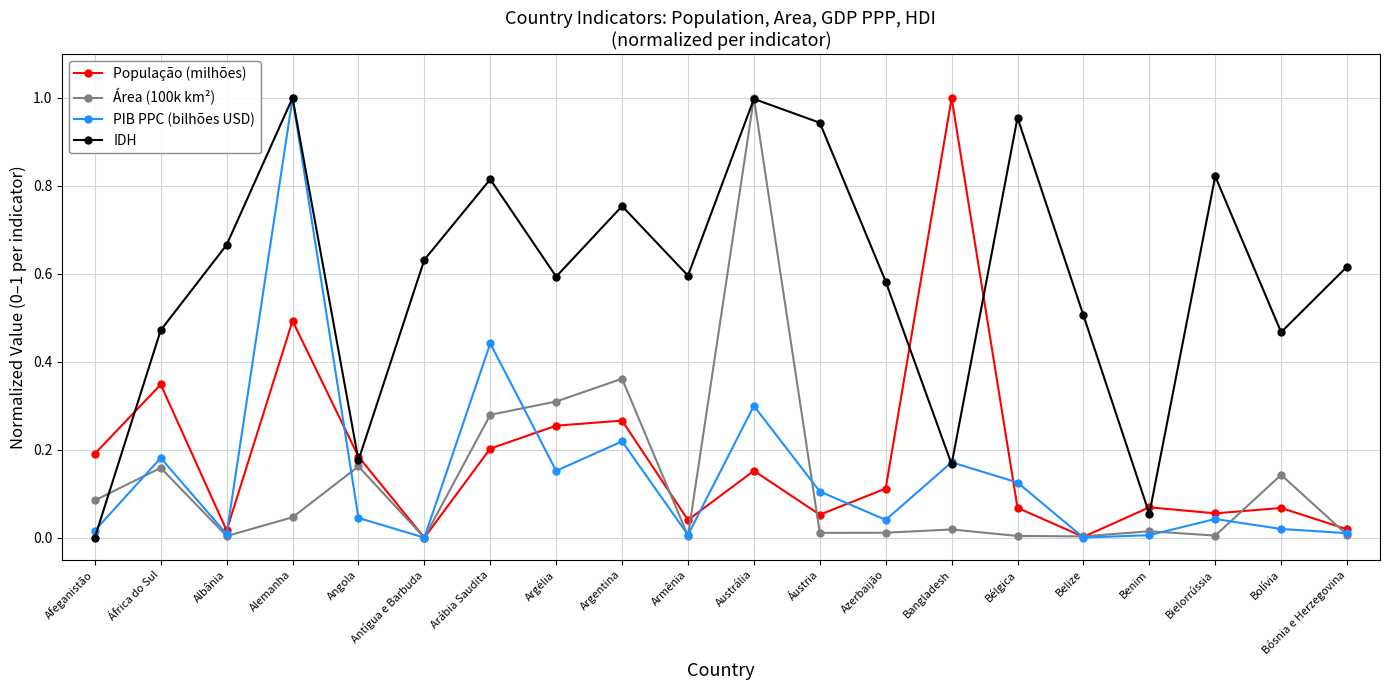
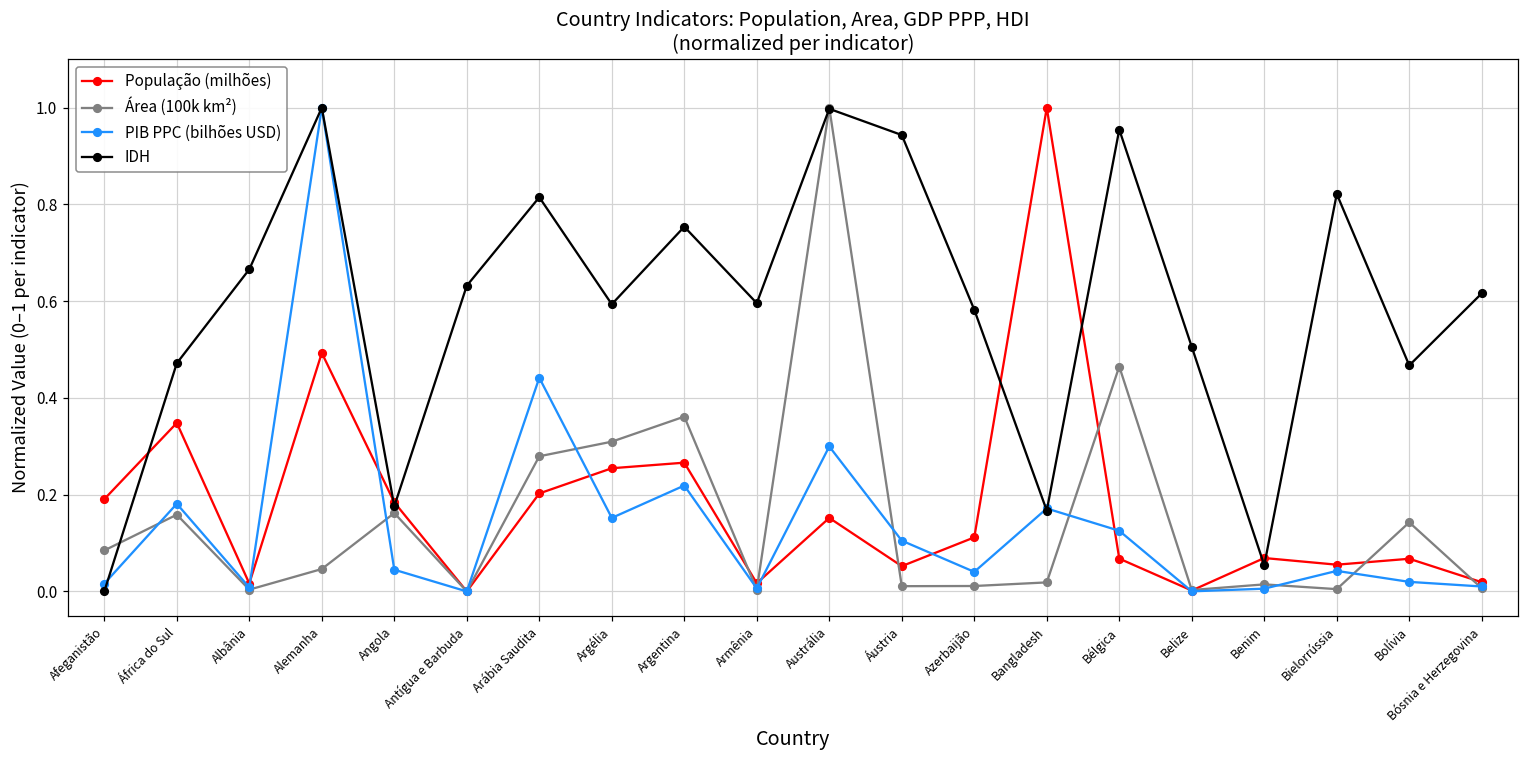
  {
    "População (milhões)": {
      "Afeganistão": 0.19,
      "África do Sul": 0.35,
      "Albânia": 0.02,
      "Alemanha": 0.49,
      "Angola": 0.18,
      "Arábia Saudita": 0.20,
      "Argélia": 0.25,
      "Argentina": 0.27,
-     "Armênia": 0.04,
+     "Armênia": 0.02,
      "Austrália": 0.15,
      "Áustria": 0.05,
      "Azerbaijão": 0.11,
      "Bangladesh": 1.00,
      "Bélgica": 0.07,
      "Benim": 0.07,
      "Bielorrússia": 0.06,
      "Bolívia": 0.07,
      "Bósnia e Herzegovina": 0.02
    },
    "Área (100k km²)": {
      "Afeganistão": 0.08,
      "África do Sul": 0.16,
      "Alemanha": 0.05,
      "Angola": 0.16,
      "Arábia Saudita": 0.28,
      "Argélia": 0.31,
      "Argentina": 0.36,
      "Áustria": 0.01,
      "Azerbaijão": 0.01,
      "Bangladesh": 0.02,
-     "Bélgica": 0.00,
+     "Bélgica": 0.46,
      "Benim": 0.01,
      "Bielorrússia": 0.00,
      "Bolívia": 0.14
    },
    "PIB PPC (bilhões USD)": {
      "Afeganistão": 0.02,
      "África do Sul": 0.18,
      "Angola": 0.04,
      "Arábia Saudita": 0.44,
      "Argélia": 0.15,
      "Argentina": 0.22,
      "Austrália": 0.30,
      "Áustria": 0.10,
      "Azerbaijão": 0.04,
      "Bélgica": 0.13,
      "Benim": 0.01,
      "Bielorrússia": 0.04,
      "Bolívia": 0.02
    },
    "IDH": {
      "Afeganistão": 0.00,
      "África do Sul": 0.47,
      "Albânia": 0.67,
      "Angola": 0.18,
      "Antígua e Barbuda": 0.63,
      "Arábia Saudita": 0.81,
      "Argélia": 0.59,
      "Argentina": 0.75,
      "Armênia": 0.60,
      "Áustria": 0.94,
      "Azerbaijão": 0.58,
      "Bélgica": 0.95,
      "Belize": 0.51,
      "Benim": 0.05,
      "Bielorrússia": 0.82,
      "Bolívia": 0.47,
      "Bósnia e Herzegovina": 0.62
    }
  }
